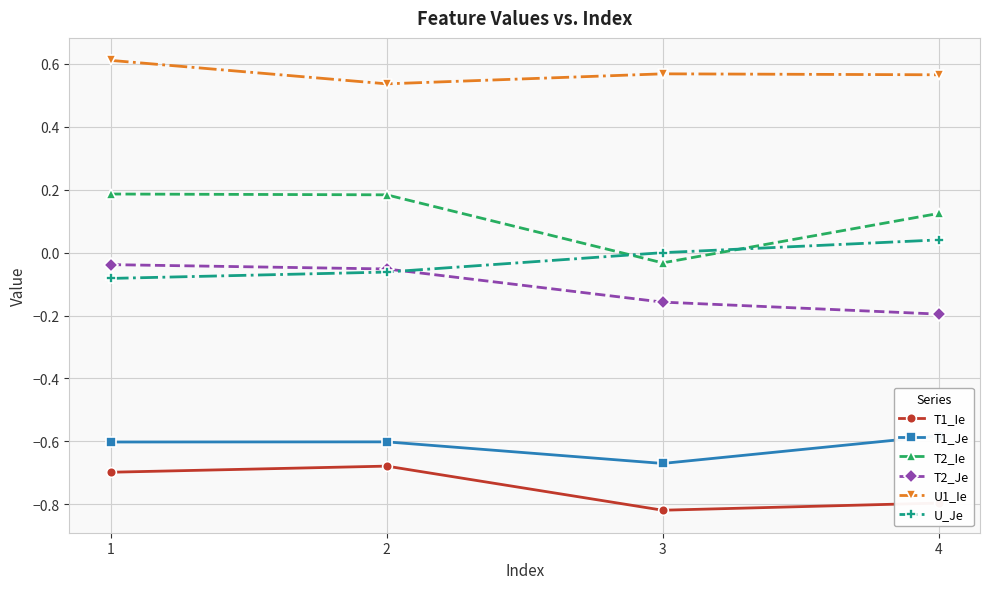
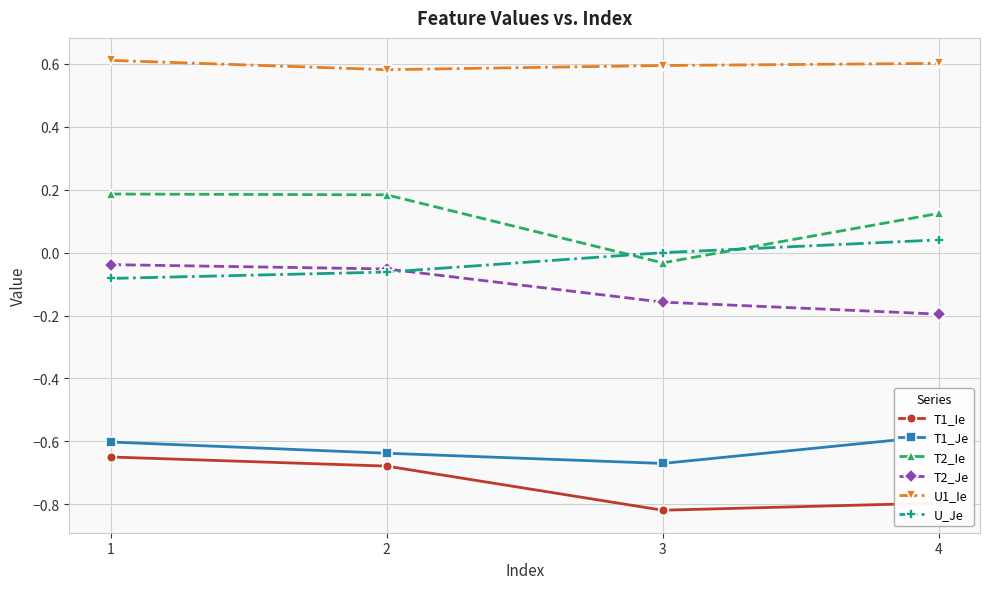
  {
    "T1_Ie": {
-     "1": -0.70,
+     "1": -0.65,
      "2": -0.68,
      "3": -0.82
    },
    "T1_Je": {
      "1": -0.60,
-     "2": -0.60,
+     "2": -0.64,
      "3": -0.67
    },
    "T2_Je": {
      "1": -0.04,
      "2": -0.05,
      "3": -0.16,
      "4": -0.20
    },
    "U1_Ie": {
      "1": 0.61,
-     "2": 0.54,
-     "3": 0.57,
-     "4": 0.57
+     "2": 0.58,
+     "3": 0.59,
+     "4": 0.60
    }
  }
